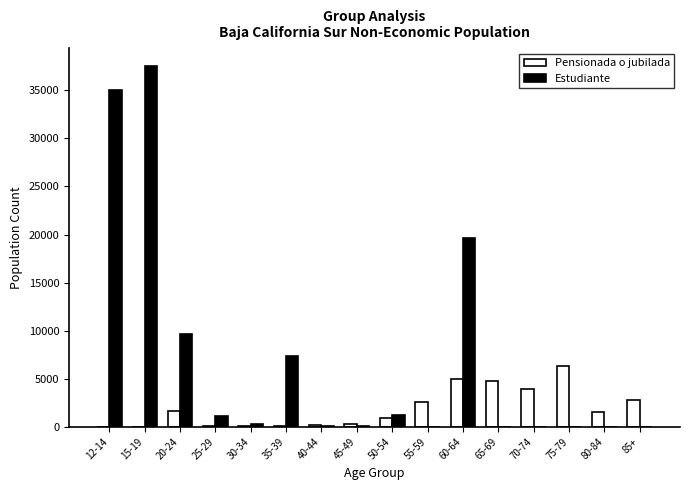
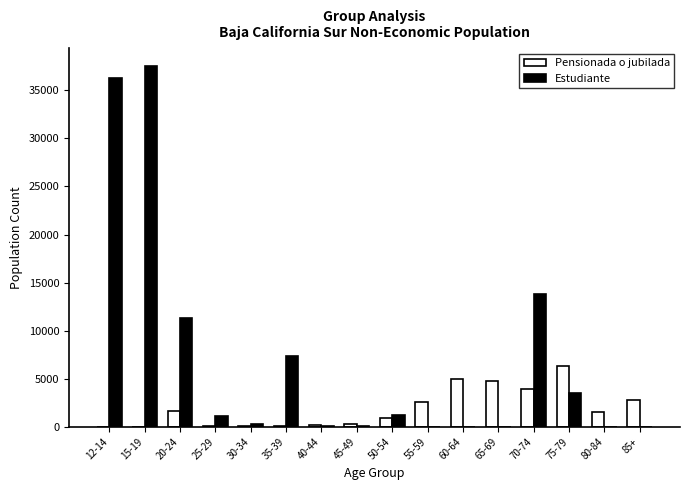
  {
    "Pensionada o jubilada": {
      "20-24": 2000,
      "45-49": 0,
      "50-54": 1000,
      "55-59": 3000,
      "60-64": 5000,
      "65-69": 5000,
      "70-74": 4000,
      "75-79": 6000,
      "80-84": 2000,
      "85+": 3000
    },
    "Estudiante": {
-     "12-14": 35000,
+     "12-14": 36000,
      "15-19": 38000,
-     "20-24": 10000,
+     "20-24": 11000,
      "25-29": 1000,
      "30-34": 0,
      "35-39": 7000,
      "50-54": 1000,
-     "60-64": 20000,
-     "70-74": 0,
-     "75-79": 0
+     "60-64": 0,
+     "70-74": 14000,
+     "75-79": 3000
    }
  }
